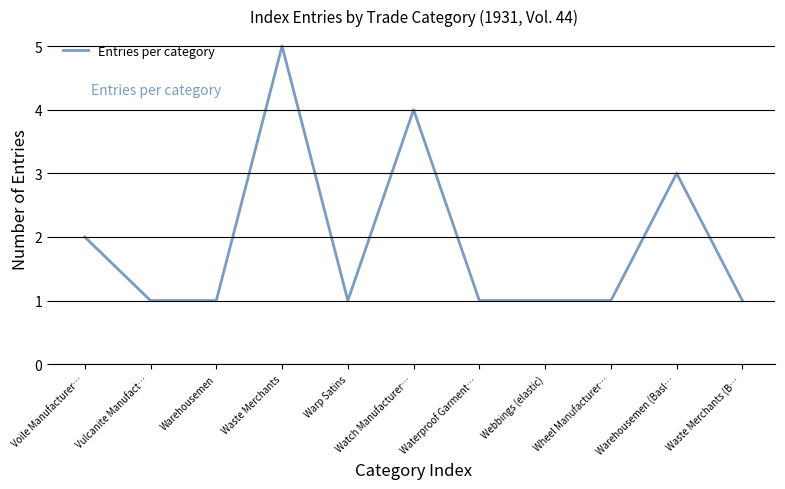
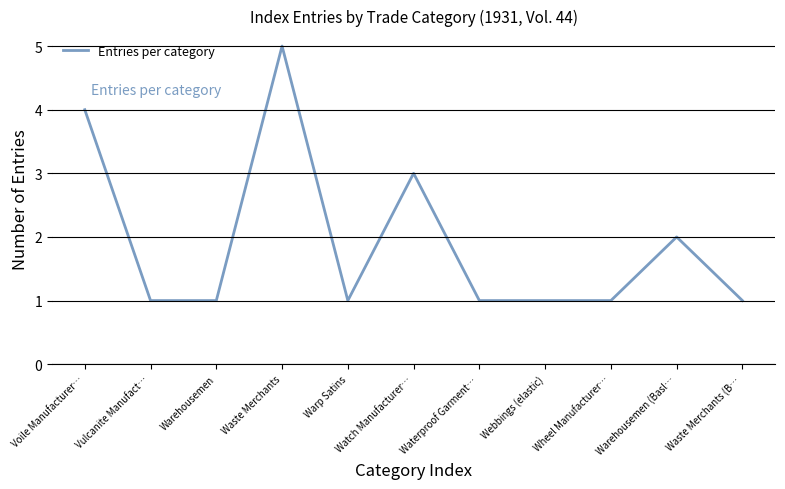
  {
-   "Voile Manufacturer…": 2,
+   "Voile Manufacturer…": 4,
    "Vulcanite Manufact…": 1,
    "Warehousemen": 1,
    "Waste Merchants": 5,
    "Warp Satins": 1,
-   "Watch Manufacturer…": 4,
+   "Watch Manufacturer…": 3,
    "Waterproof Garment…": 1,
    "Webbings (elastic)": 1,
    "Wheel Manufacturer…": 1,
-   "Warehousemen (Basl…": 3,
+   "Warehousemen (Basl…": 2,
    "Waste Merchants (B…": 1
  }
